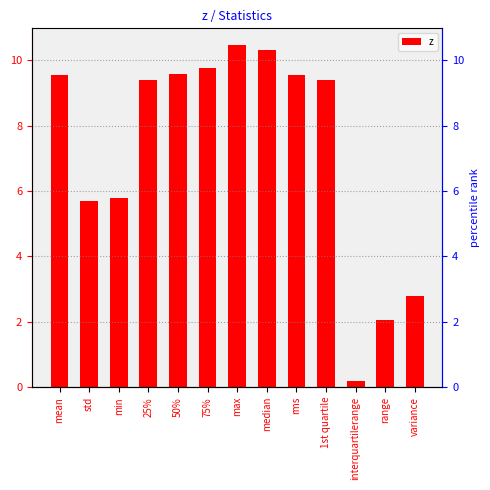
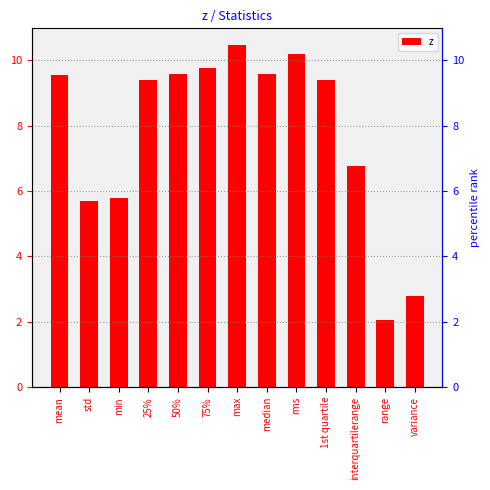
  {
    "mean": 9.5,
    "std": 5.7,
    "min": 5.8,
    "25%": 9.4,
    "50%": 9.6,
    "75%": 9.8,
    "max": 10.5,
-   "median": 10.3,
-   "rms": 9.6,
+   "median": 9.6,
+   "rms": 10.2,
    "1st quartile": 9.4,
-   "interquartilerange": 0.2,
+   "interquartilerange": 6.8,
    "range": 2.0,
    "variance": 2.8
  }
